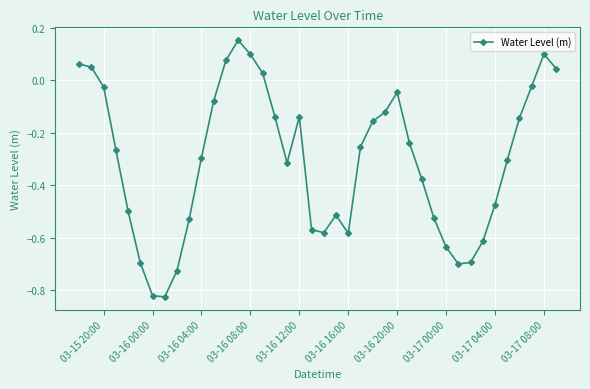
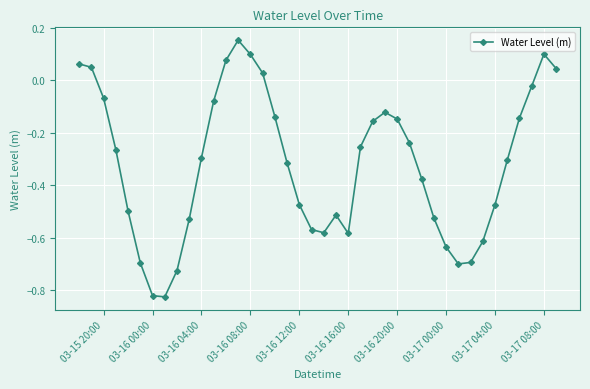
  {
-   "03-15 20:00": -0.03,
+   "03-15 20:00": -0.07,
    "03-16 00:00": -0.82,
    "03-16 04:00": -0.29,
    "03-16 08:00": 0.10,
-   "03-16 12:00": -0.14,
+   "03-16 12:00": -0.47,
    "03-16 16:00": -0.58,
-   "03-16 20:00": -0.05,
+   "03-16 20:00": -0.15,
    "03-17 00:00": -0.64,
    "03-17 04:00": -0.47,
    "03-17 08:00": 0.10
  }
